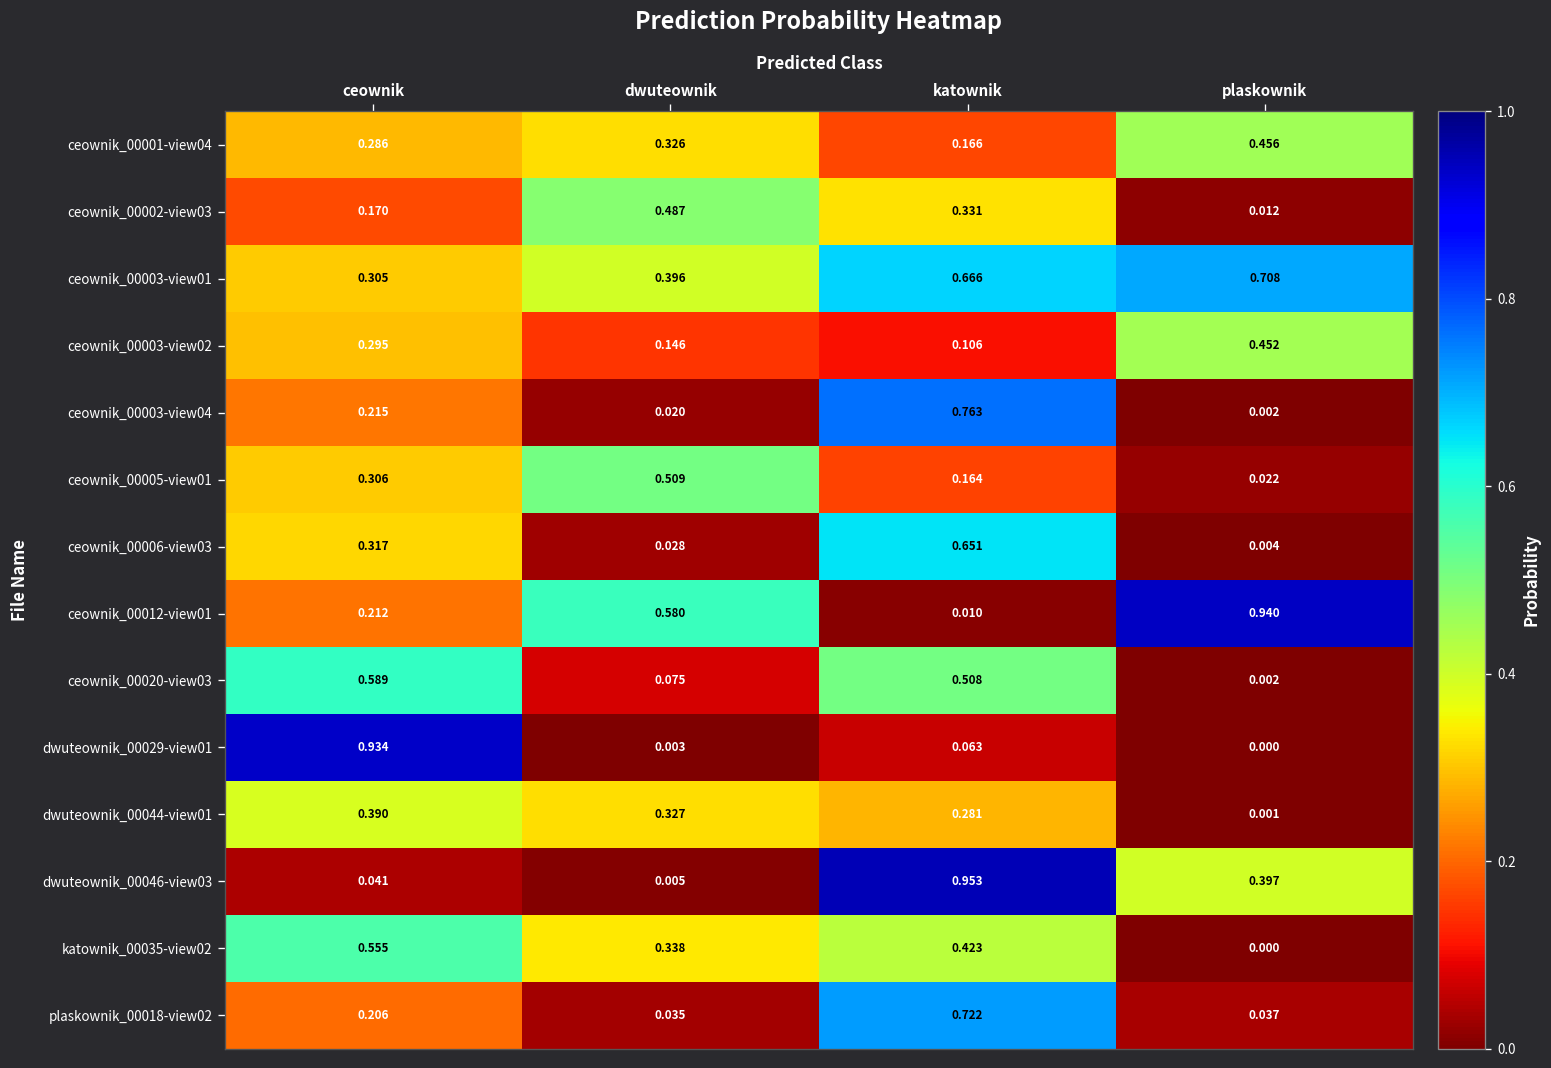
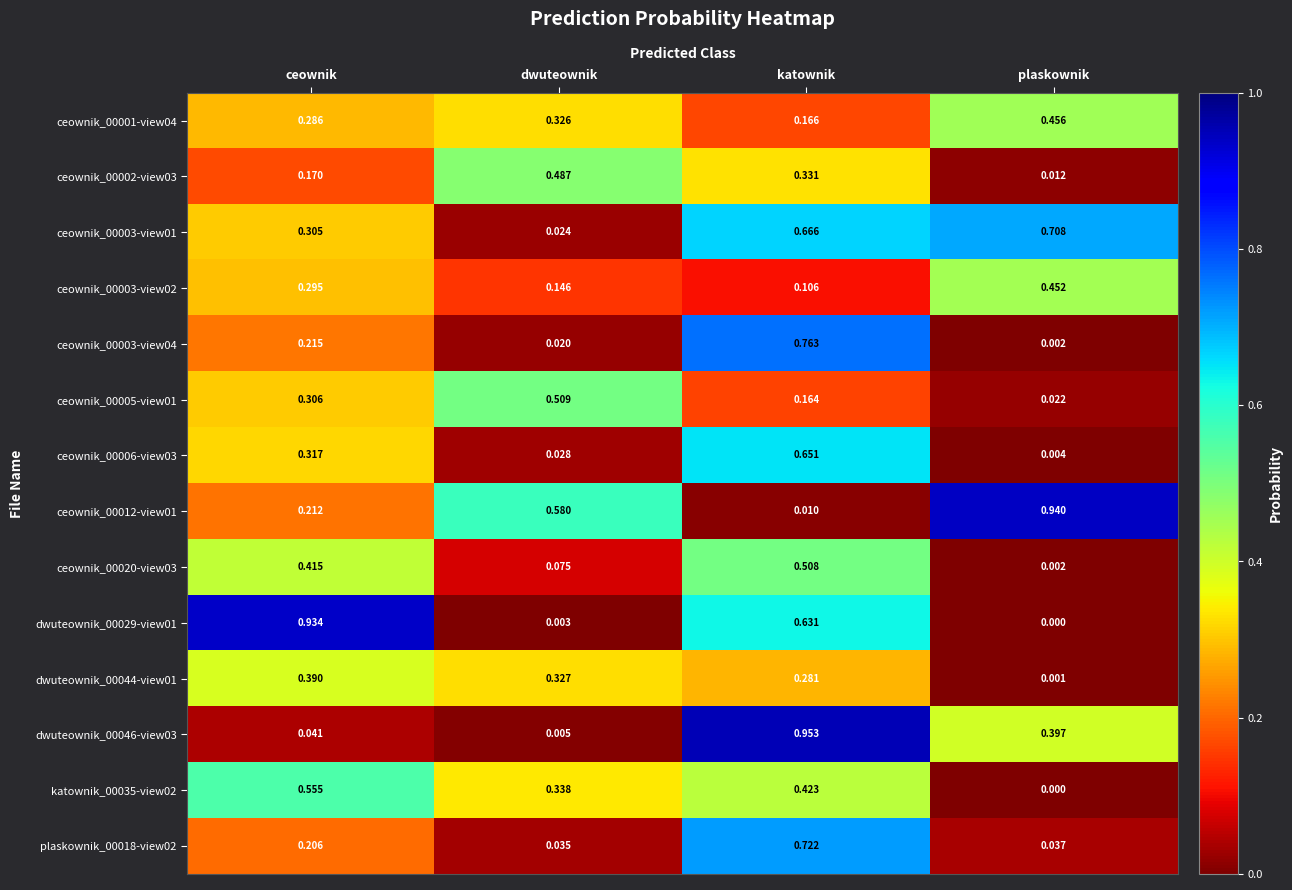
  {
    "ceownik_00001-view04": {
      "ceownik": 0.286,
      "dwuteownik": 0.326,
      "katownik": 0.166,
      "plaskownik": 0.456
    },
    "ceownik_00002-view03": {
      "ceownik": 0.170,
      "dwuteownik": 0.487,
      "katownik": 0.331,
      "plaskownik": 0.012
    },
    "ceownik_00003-view01": {
      "ceownik": 0.305,
-     "dwuteownik": 0.396,
+     "dwuteownik": 0.024,
      "katownik": 0.666,
      "plaskownik": 0.708
    },
    "ceownik_00003-view02": {
      "ceownik": 0.295,
      "dwuteownik": 0.146,
      "katownik": 0.106,
      "plaskownik": 0.452
    },
    "ceownik_00003-view04": {
      "ceownik": 0.215,
      "dwuteownik": 0.020,
      "katownik": 0.763,
      "plaskownik": 0.002
    },
    "ceownik_00005-view01": {
      "ceownik": 0.306,
      "dwuteownik": 0.509,
      "katownik": 0.164,
      "plaskownik": 0.022
    },
    "ceownik_00006-view03": {
      "ceownik": 0.317,
      "dwuteownik": 0.028,
      "katownik": 0.651,
      "plaskownik": 0.004
    },
    "ceownik_00012-view01": {
      "ceownik": 0.212,
      "dwuteownik": 0.580,
      "katownik": 0.010,
      "plaskownik": 0.940
    },
    "ceownik_00020-view03": {
-     "ceownik": 0.589,
+     "ceownik": 0.415,
      "dwuteownik": 0.075,
      "katownik": 0.508,
      "plaskownik": 0.002
    },
    "dwuteownik_00029-view01": {
      "ceownik": 0.934,
      "dwuteownik": 0.003,
-     "katownik": 0.063,
+     "katownik": 0.631,
      "plaskownik": 0.000
    },
    "dwuteownik_00044-view01": {
      "ceownik": 0.390,
      "dwuteownik": 0.327,
      "katownik": 0.281,
      "plaskownik": 0.001
    },
    "dwuteownik_00046-view03": {
      "ceownik": 0.041,
      "dwuteownik": 0.005,
      "katownik": 0.953,
      "plaskownik": 0.397
    },
    "katownik_00035-view02": {
      "ceownik": 0.555,
      "dwuteownik": 0.338,
      "katownik": 0.423,
      "plaskownik": 0.000
    },
    "plaskownik_00018-view02": {
      "ceownik": 0.206,
      "dwuteownik": 0.035,
      "katownik": 0.722,
      "plaskownik": 0.037
    }
  }
